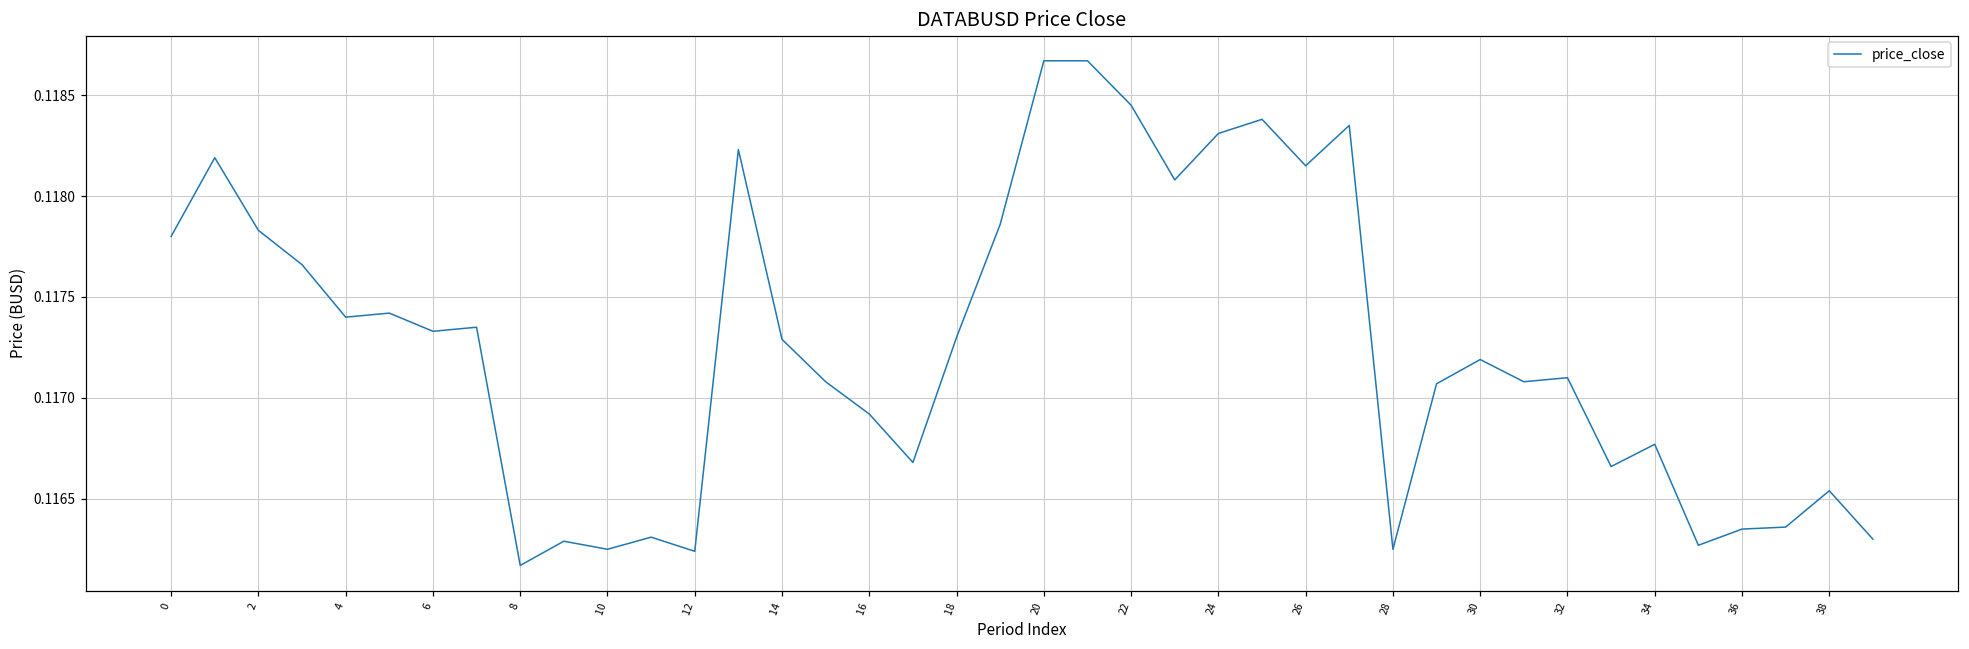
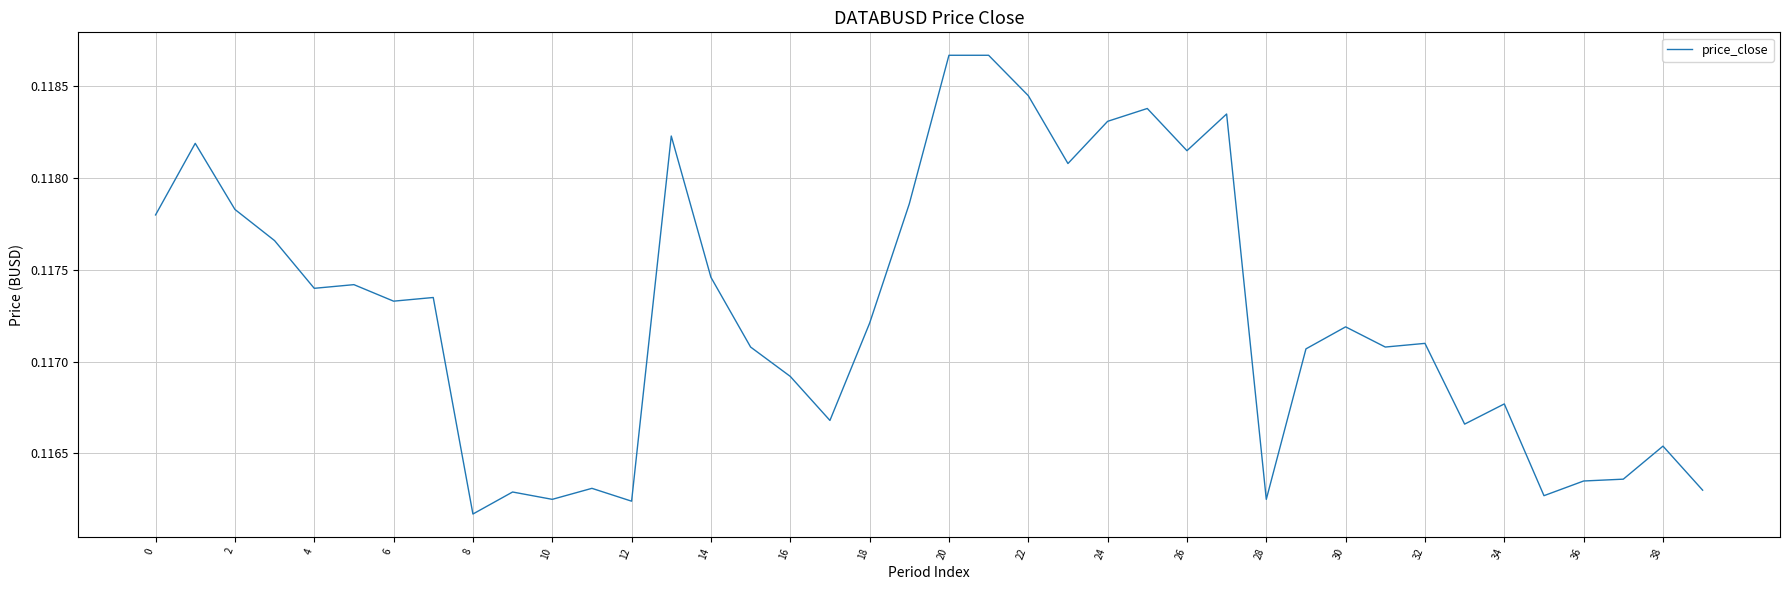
  {
    "0": 0.11780,
    "2": 0.11783,
    "4": 0.11740,
    "6": 0.11733,
    "8": 0.11617,
    "10": 0.11625,
    "12": 0.11624,
-   "14": 0.11729,
+   "14": 0.11746,
    "16": 0.11692,
-   "18": 0.11730,
+   "18": 0.11721,
    "20": 0.11867,
    "22": 0.11845,
    "24": 0.11831,
    "26": 0.11815,
    "28": 0.11625,
    "30": 0.11719,
    "32": 0.11710,
    "34": 0.11677,
    "36": 0.11635,
    "38": 0.11654
  }
